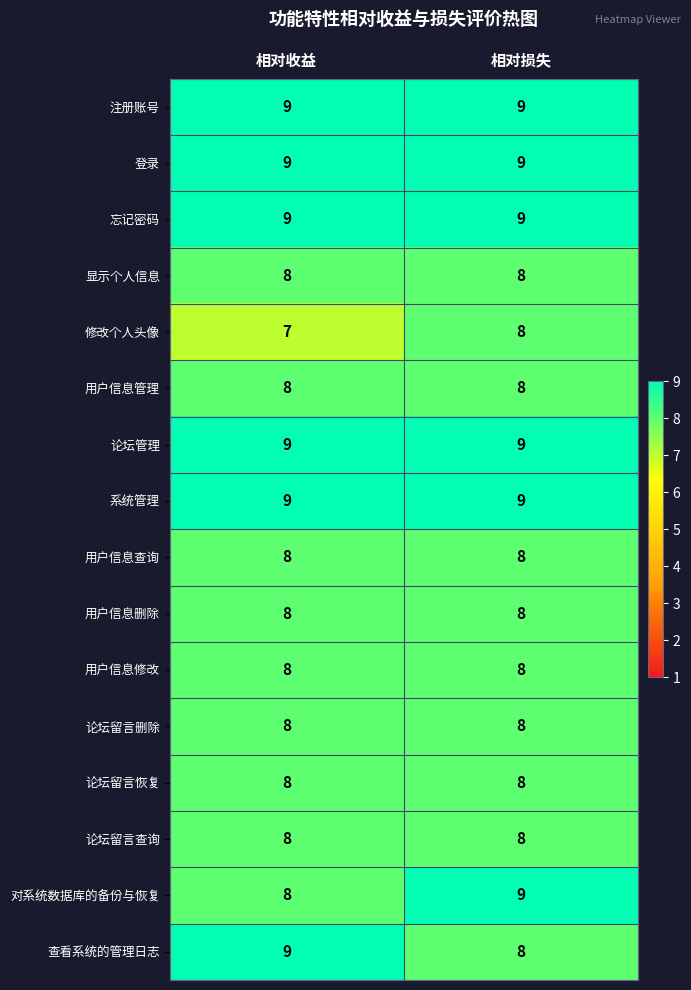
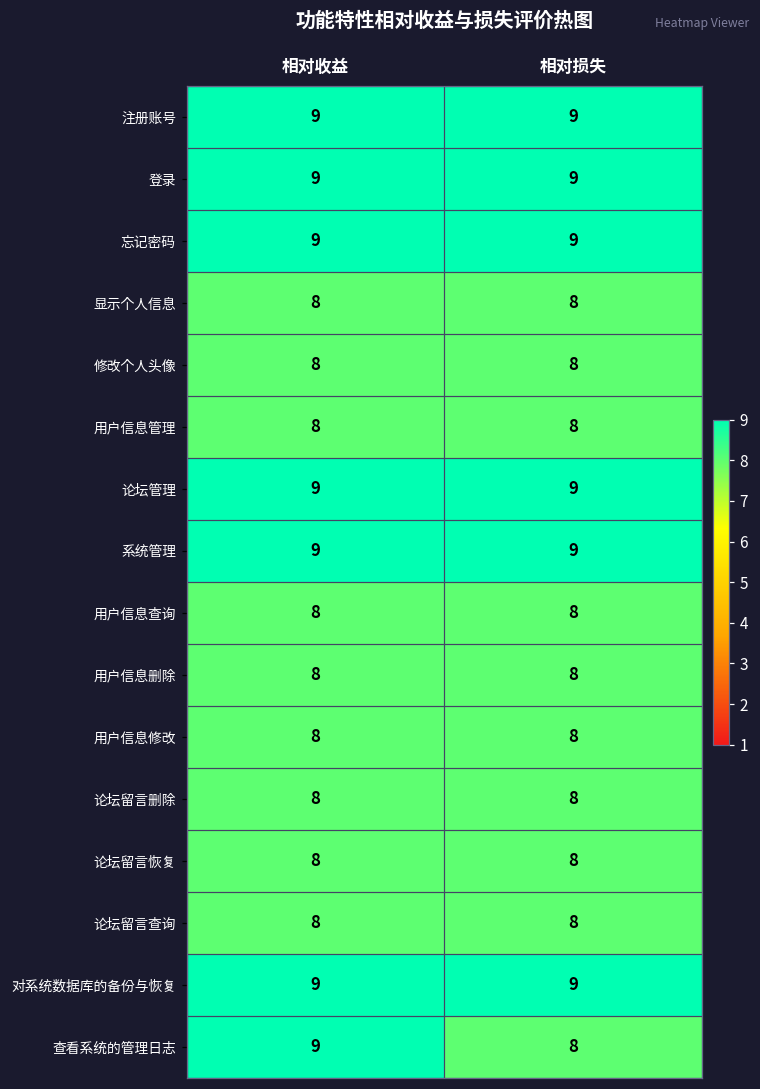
  {
    "注册账号": {
      "相对收益": 9,
      "相对损失": 9
    },
    "登录": {
      "相对收益": 9,
      "相对损失": 9
    },
    "忘记密码": {
      "相对收益": 9,
      "相对损失": 9
    },
    "显示个人信息": {
      "相对收益": 8,
      "相对损失": 8
    },
    "修改个人头像": {
-     "相对收益": 7,
+     "相对收益": 8,
      "相对损失": 8
    },
    "用户信息管理": {
      "相对收益": 8,
      "相对损失": 8
    },
    "论坛管理": {
      "相对收益": 9,
      "相对损失": 9
    },
    "系统管理": {
      "相对收益": 9,
      "相对损失": 9
    },
    "用户信息查询": {
      "相对收益": 8,
      "相对损失": 8
    },
    "用户信息删除": {
      "相对收益": 8,
      "相对损失": 8
    },
    "用户信息修改": {
      "相对收益": 8,
      "相对损失": 8
    },
    "论坛留言删除": {
      "相对收益": 8,
      "相对损失": 8
    },
    "论坛留言恢复": {
      "相对收益": 8,
      "相对损失": 8
    },
    "论坛留言查询": {
      "相对收益": 8,
      "相对损失": 8
    },
    "对系统数据库的备份与恢复": {
-     "相对收益": 8,
+     "相对收益": 9,
      "相对损失": 9
    },
    "查看系统的管理日志": {
      "相对收益": 9,
      "相对损失": 8
    }
  }
